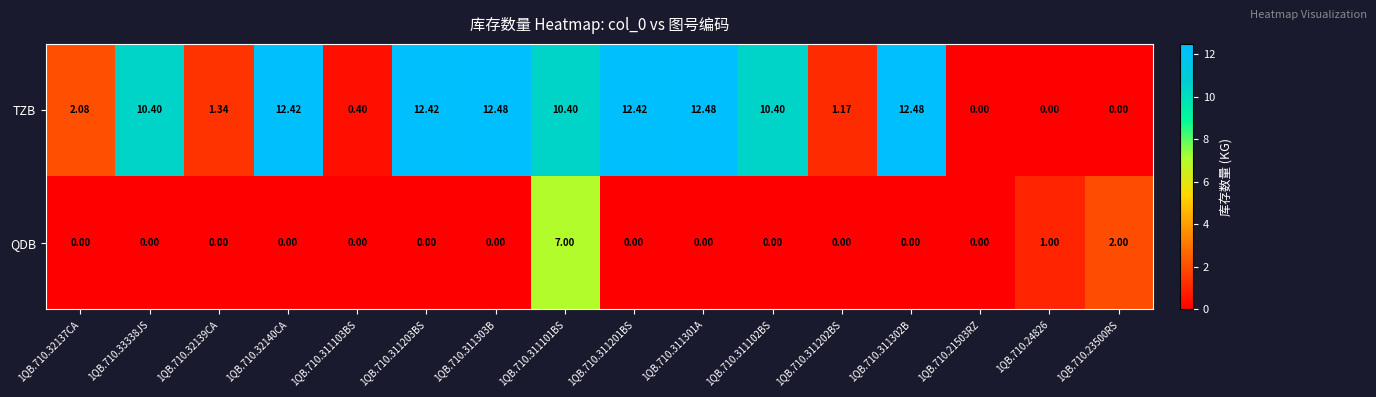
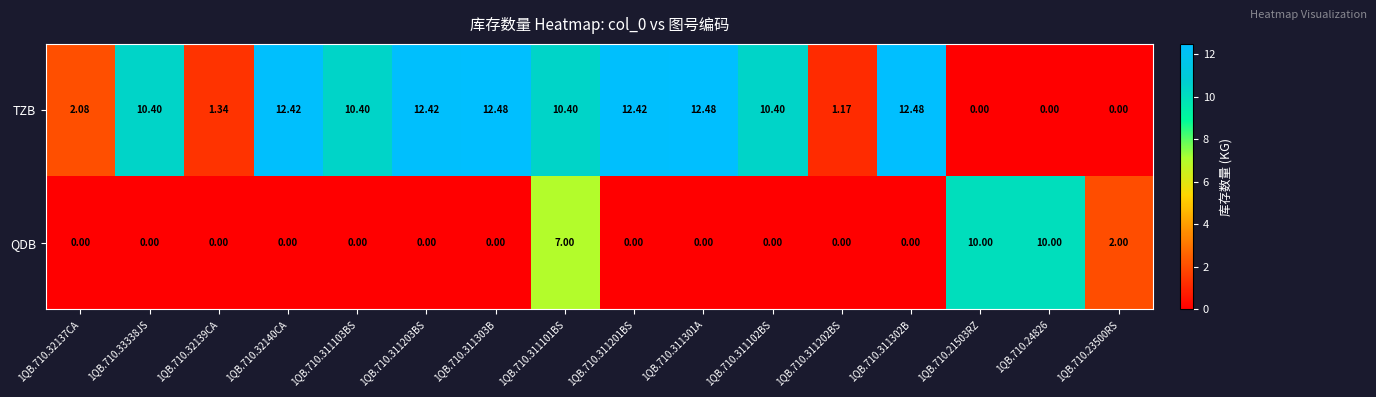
  {
    "TZB": {
      "1QB.710.32137CA": 2.08,
      "1QB.710.33338JS": 10.40,
      "1QB.710.32139CA": 1.34,
      "1QB.710.32140CA": 12.42,
-     "1QB.710.311103BS": 0.40,
+     "1QB.710.311103BS": 10.40,
      "1QB.710.311203BS": 12.42,
      "1QB.710.311303B": 12.48,
      "1QB.710.311101BS": 10.40,
      "1QB.710.311201BS": 12.42,
      "1QB.710.311301A": 12.48,
      "1QB.710.311102BS": 10.40,
      "1QB.710.311202BS": 1.17,
      "1QB.710.311302B": 12.48,
      "1QB.710.21503RZ": 0.00,
      "1QB.710.24826": 0.00,
      "1QB.710.23500RS": 0.00
    },
    "QDB": {
      "1QB.710.32137CA": 0.00,
      "1QB.710.33338JS": 0.00,
      "1QB.710.32139CA": 0.00,
      "1QB.710.32140CA": 0.00,
      "1QB.710.311103BS": 0.00,
      "1QB.710.311203BS": 0.00,
      "1QB.710.311303B": 0.00,
      "1QB.710.311101BS": 7.00,
      "1QB.710.311201BS": 0.00,
      "1QB.710.311301A": 0.00,
      "1QB.710.311102BS": 0.00,
      "1QB.710.311202BS": 0.00,
      "1QB.710.311302B": 0.00,
-     "1QB.710.21503RZ": 0.00,
-     "1QB.710.24826": 1.00,
+     "1QB.710.21503RZ": 10.00,
+     "1QB.710.24826": 10.00,
      "1QB.710.23500RS": 2.00
    }
  }
